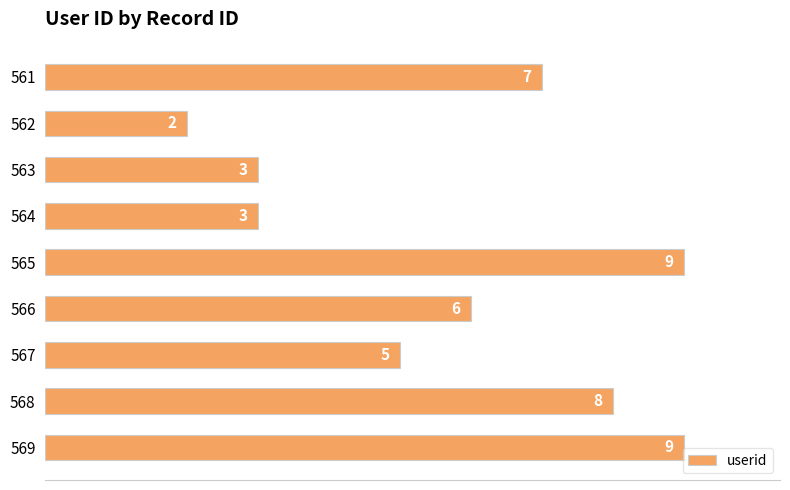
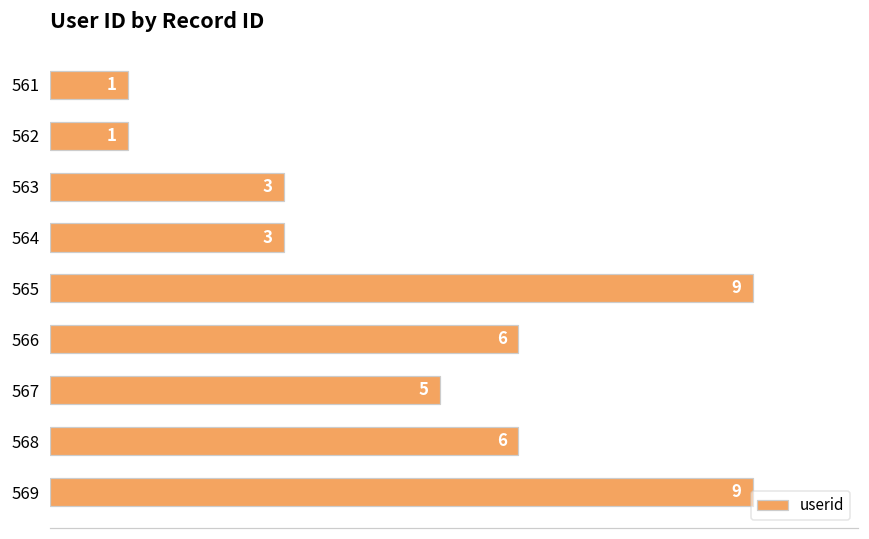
  {
-   "561": 7,
-   "562": 2,
+   "561": 1,
+   "562": 1,
    "563": 3,
    "564": 3,
    "565": 9,
    "566": 6,
    "567": 5,
-   "568": 8,
+   "568": 6,
    "569": 9
  }
